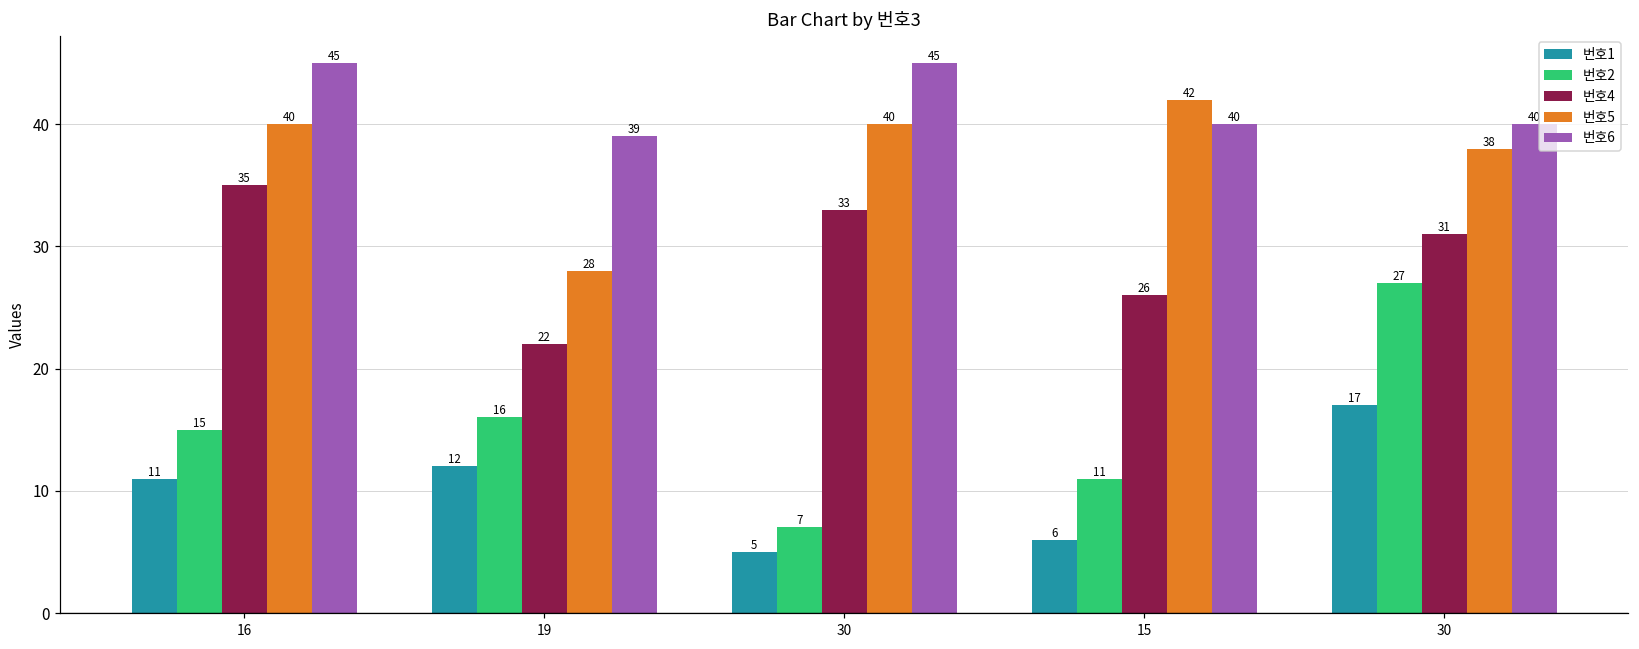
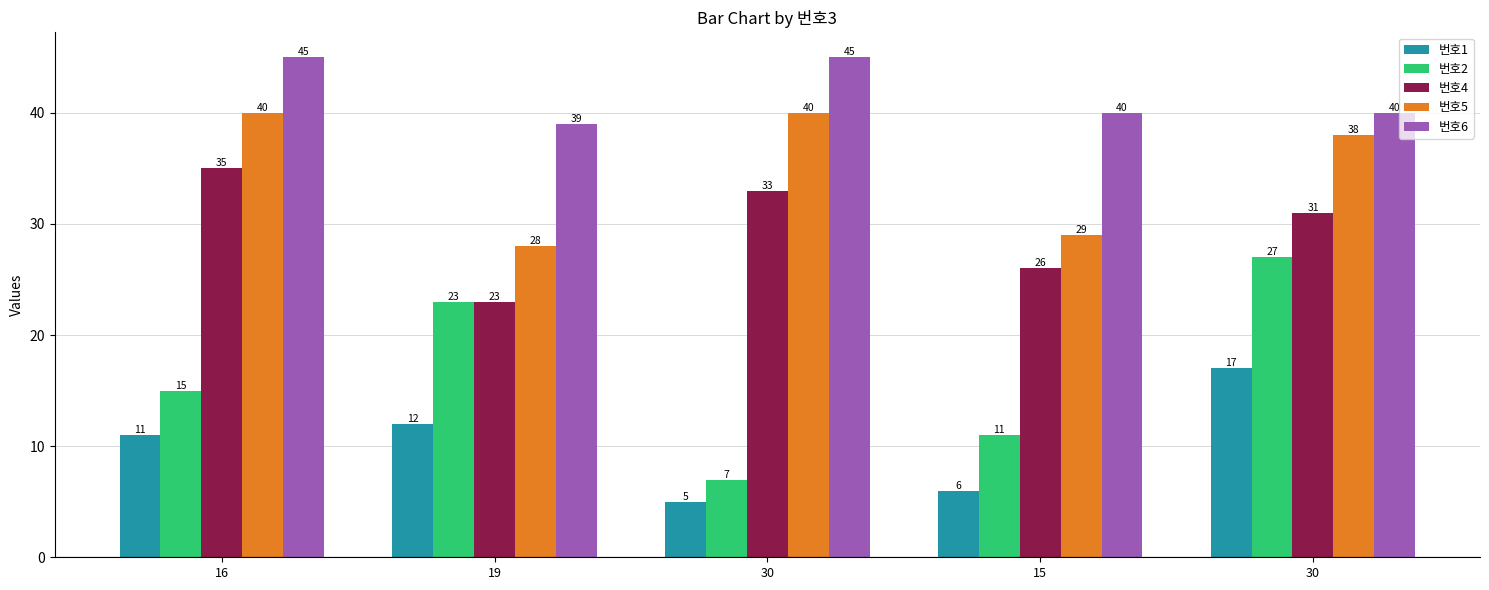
  {
    "번호1": {
      "16": 11,
      "19": 12,
      "15": 6
    },
    "번호2": {
      "16": 15,
-     "19": 16,
+     "19": 23,
      "15": 11
    },
    "번호4": {
      "16": 35,
-     "19": 22,
+     "19": 23,
      "15": 26
    },
    "번호5": {
      "16": 40,
      "19": 28,
-     "15": 42
+     "15": 29
    },
    "번호6": {
      "16": 45,
      "19": 39,
      "15": 40
    }
  }
